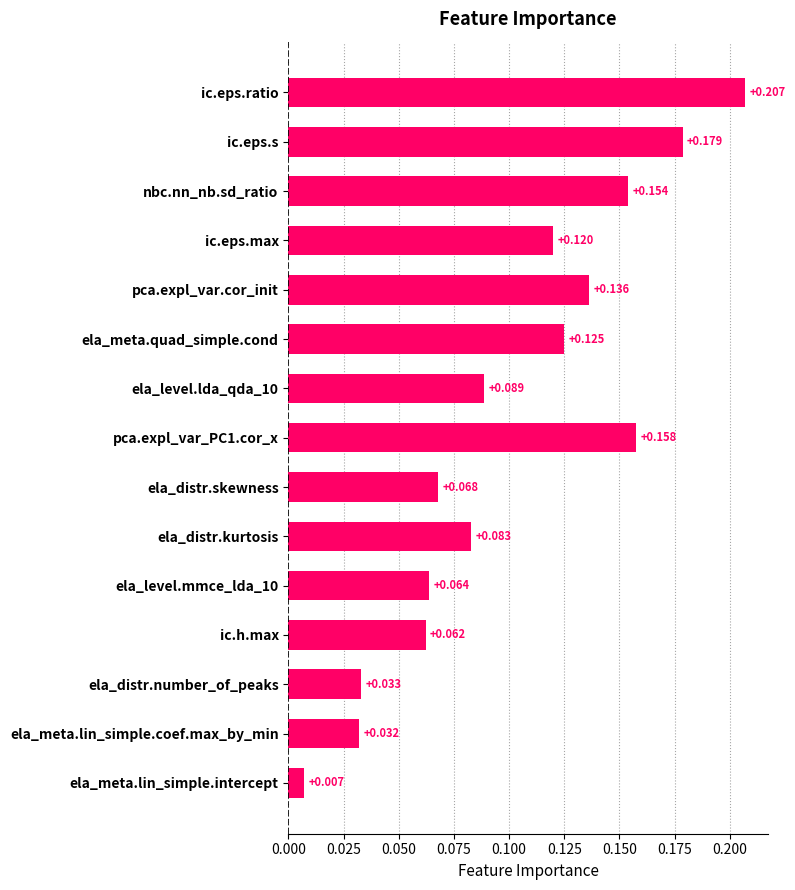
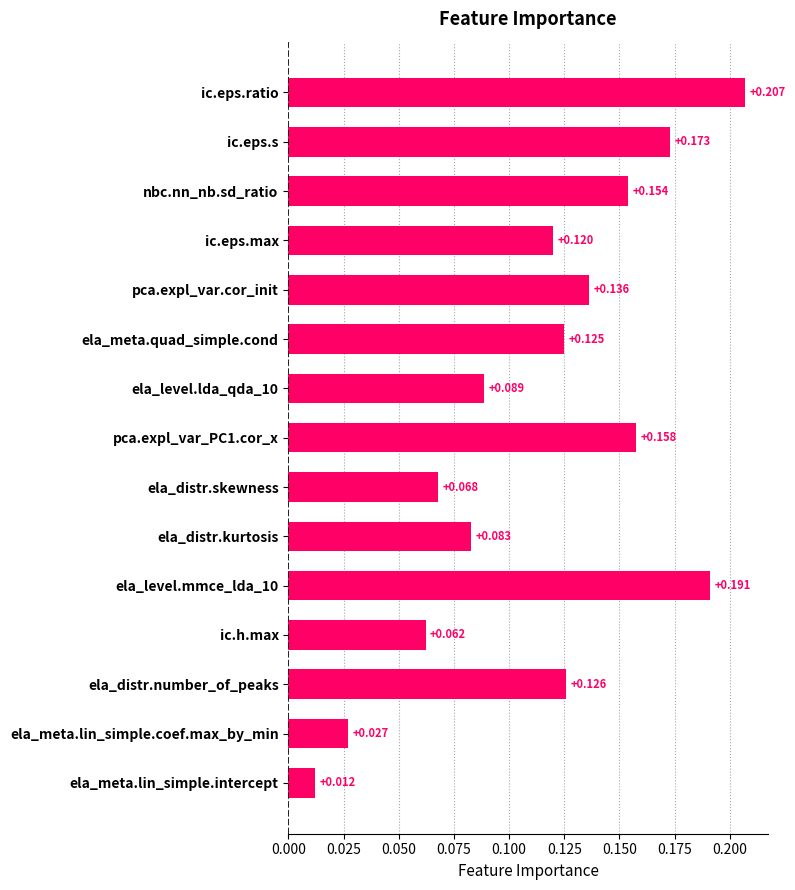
  {
    "ic.eps.ratio": "+0.207",
-   "ic.eps.s": "+0.179",
+   "ic.eps.s": "+0.173",
    "nbc.nn_nb.sd_ratio": "+0.154",
    "ic.eps.max": "+0.120",
    "pca.expl_var.cor_init": "+0.136",
    "ela_meta.quad_simple.cond": "+0.125",
    "ela_level.lda_qda_10": "+0.089",
    "pca.expl_var_PC1.cor_x": "+0.158",
    "ela_distr.skewness": "+0.068",
    "ela_distr.kurtosis": "+0.083",
-   "ela_level.mmce_lda_10": "+0.064",
+   "ela_level.mmce_lda_10": "+0.191",
    "ic.h.max": "+0.062",
-   "ela_distr.number_of_peaks": "+0.033",
-   "ela_meta.lin_simple.coef.max_by_min": "+0.032",
-   "ela_meta.lin_simple.intercept": "+0.007"
+   "ela_distr.number_of_peaks": "+0.126",
+   "ela_meta.lin_simple.coef.max_by_min": "+0.027",
+   "ela_meta.lin_simple.intercept": "+0.012"
  }
